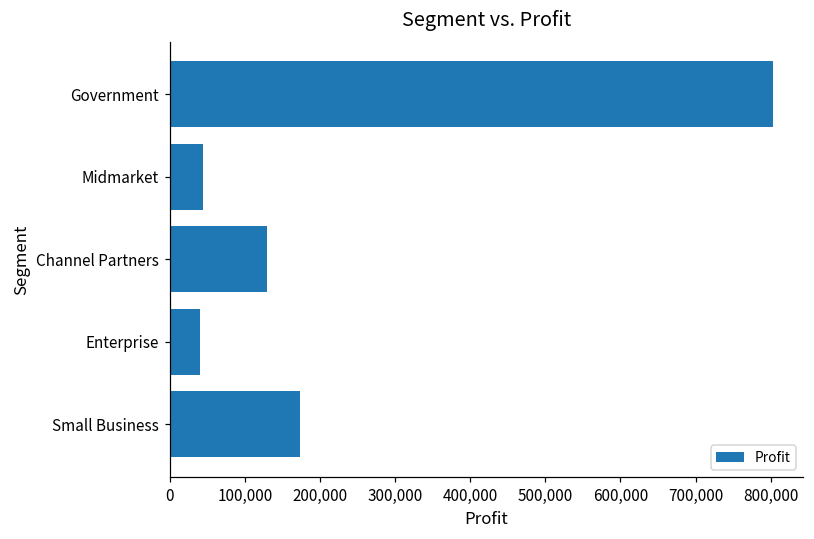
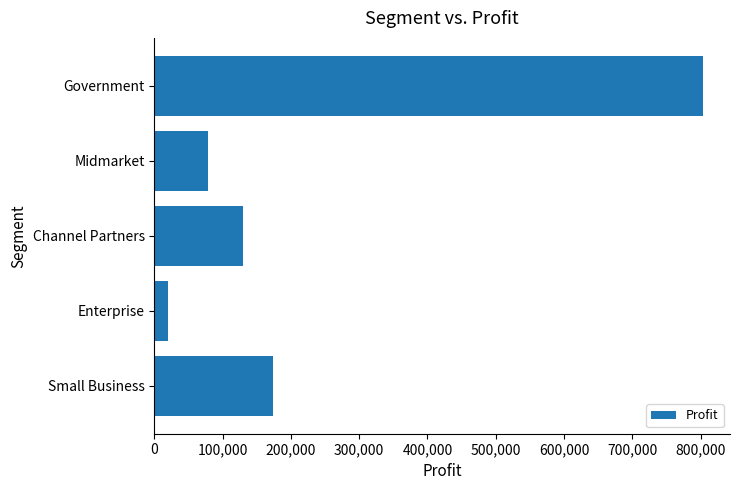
  {
    "Government": "800,000",
-   "Midmarket": "40,000",
+   "Midmarket": "80,000",
    "Channel Partners": "130,000",
-   "Enterprise": "40,000",
+   "Enterprise": "20,000",
    "Small Business": "170,000"
  }
